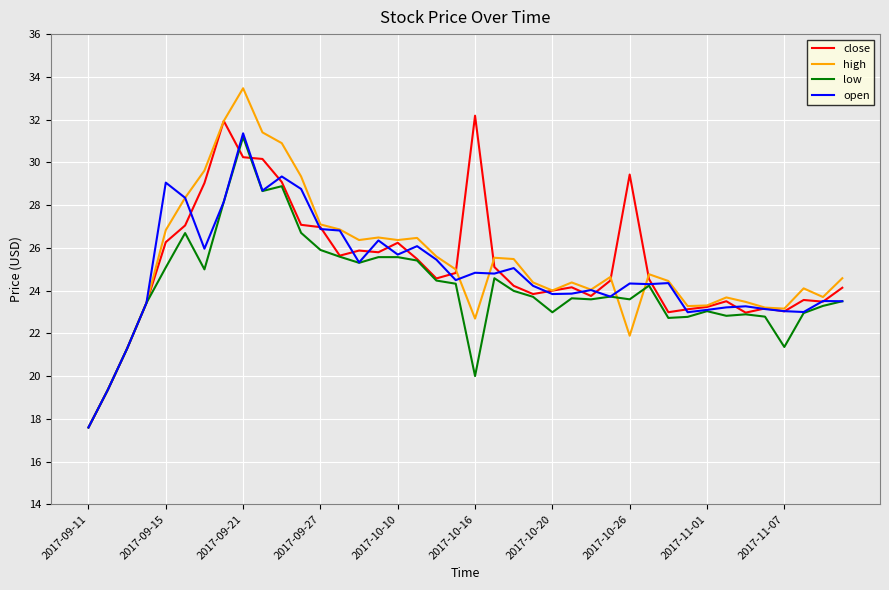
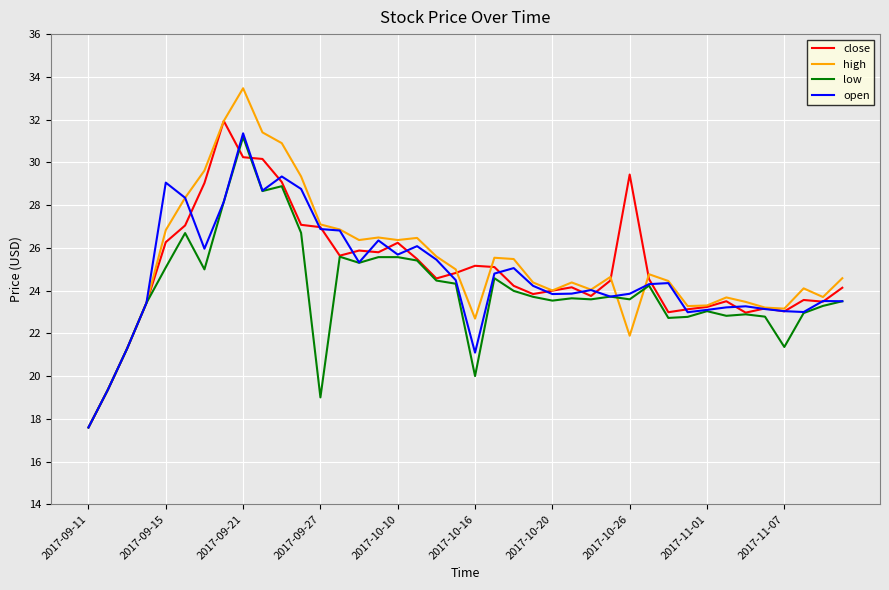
  {
    "close": {
      "2017-09-15": 26.3,
      "2017-09-21": 30.2,
      "2017-10-10": 26.2,
-     "2017-10-16": 32.2,
+     "2017-10-16": 25.2,
      "2017-10-26": 29.4
    },
    "high": {
      "2017-09-15": 26.8,
      "2017-09-21": 33.5,
      "2017-09-27": 27.1,
      "2017-10-10": 26.4,
      "2017-10-16": 22.7,
      "2017-10-26": 21.9,
      "2017-11-07": 23.2
    },
    "low": {
      "2017-09-15": 25.1,
      "2017-09-21": 31.2,
-     "2017-09-27": 25.9,
+     "2017-09-27": 19.0,
      "2017-10-10": 25.6,
      "2017-10-16": 20.0,
-     "2017-10-20": 23.0,
+     "2017-10-20": 23.5,
      "2017-10-26": 23.6,
      "2017-11-07": 21.4
    },
    "open": {
      "2017-09-15": 29.1,
      "2017-09-21": 31.4,
      "2017-10-10": 25.7,
-     "2017-10-16": 24.8,
+     "2017-10-16": 21.1,
      "2017-10-20": 23.8,
-     "2017-10-26": 24.3
+     "2017-10-26": 23.9
    }
  }
